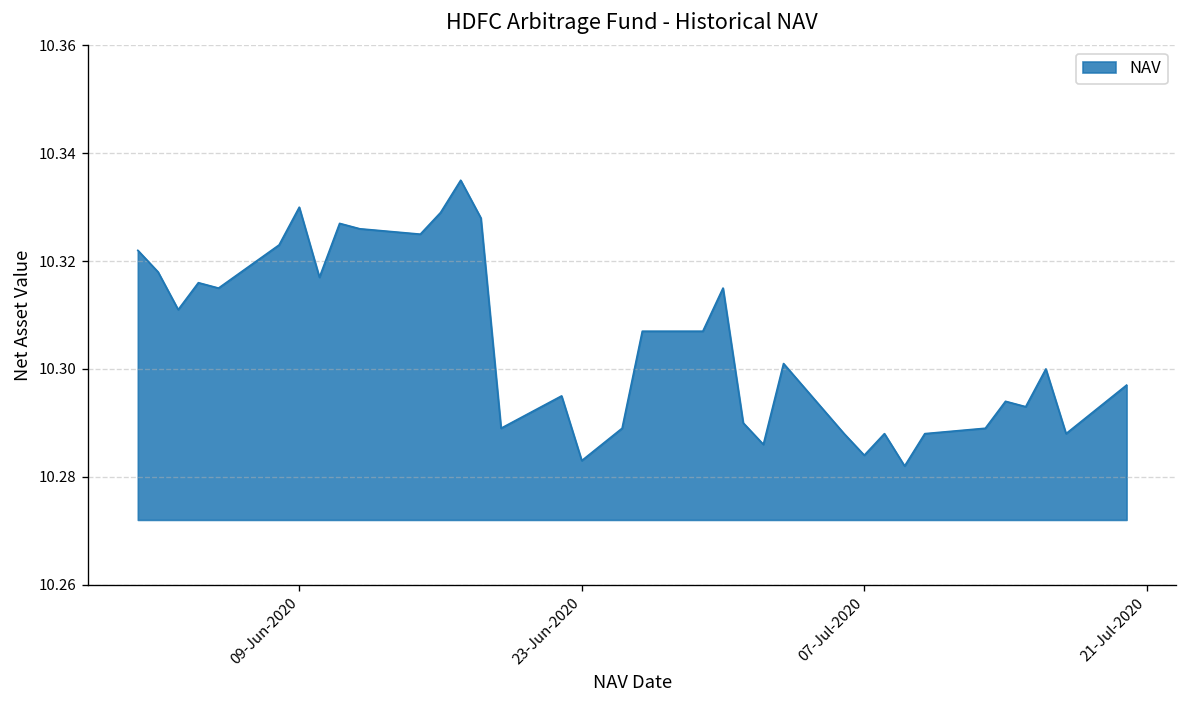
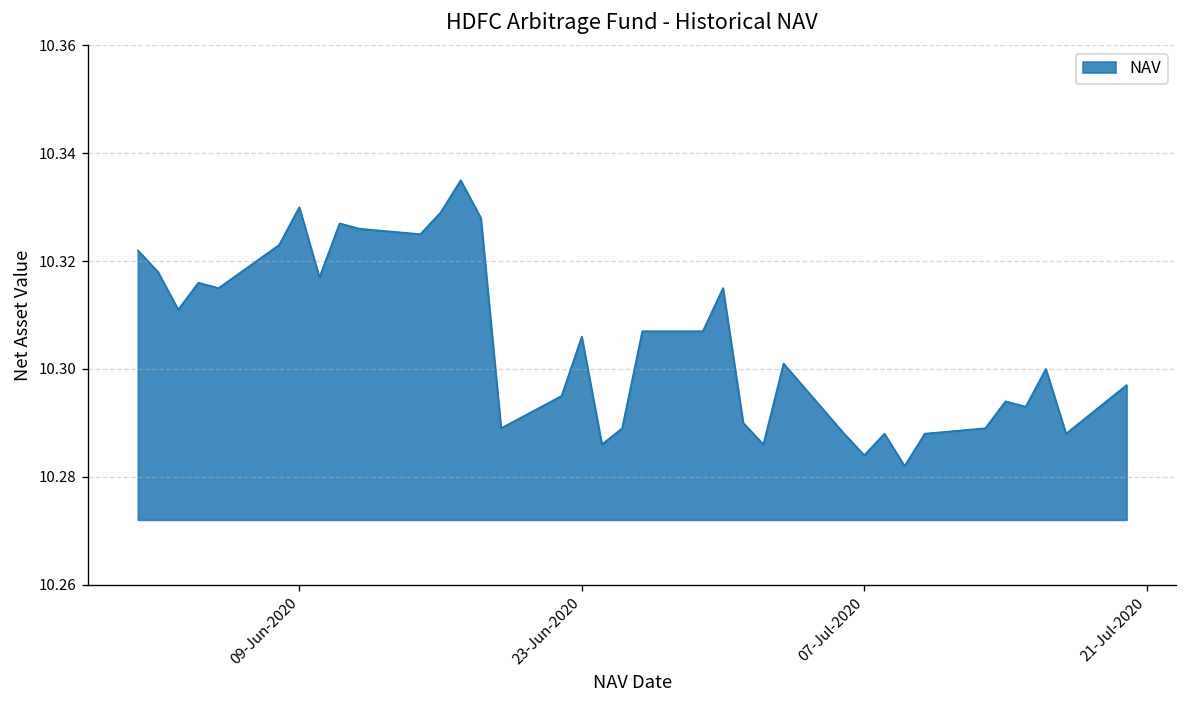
  {
    "09-Jun-2020": 10.330,
-   "23-Jun-2020": 10.283,
+   "23-Jun-2020": 10.306,
    "07-Jul-2020": 10.284
  }
